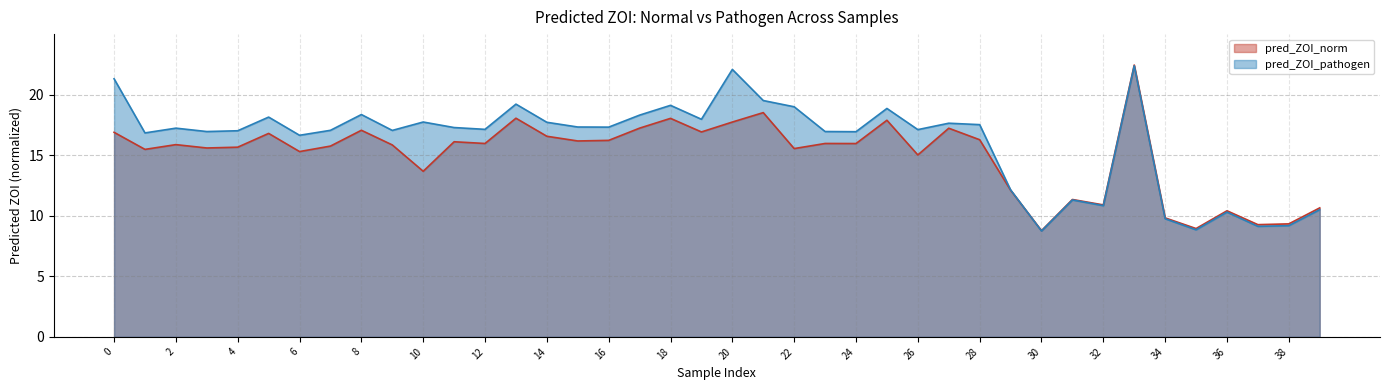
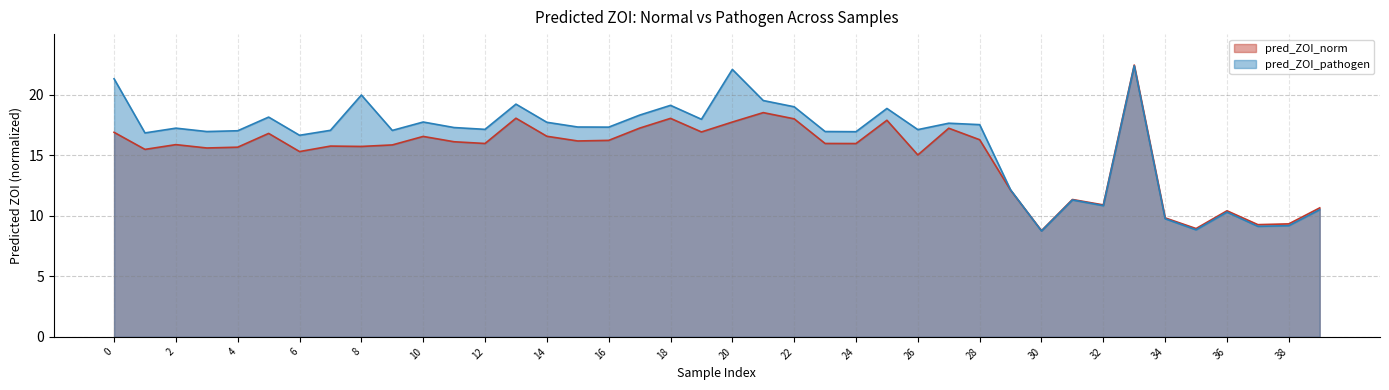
  {
    "pred_ZOI_norm": {
      "0": 16.9,
      "2": 15.9,
      "4": 15.7,
      "6": 15.3,
-     "8": 17.1,
-     "10": 13.7,
+     "8": 15.7,
+     "10": 16.6,
      "12": 16.0,
      "14": 16.6,
      "16": 16.2,
      "18": 18.0,
      "20": 17.7,
-     "22": 15.5,
+     "22": 18.0,
      "24": 16.0,
      "26": 15.0,
      "28": 16.3
    },
    "pred_ZOI_pathogen": {
      "0": 21.3,
      "2": 17.2,
      "4": 17.0,
      "6": 16.6,
-     "8": 18.4,
+     "8": 20.0,
      "10": 17.7,
      "12": 17.1,
      "14": 17.7,
      "16": 17.3,
      "18": 19.1,
      "20": 22.1,
      "22": 19.0,
      "24": 16.9,
      "26": 17.1,
      "28": 17.5
    }
  }
